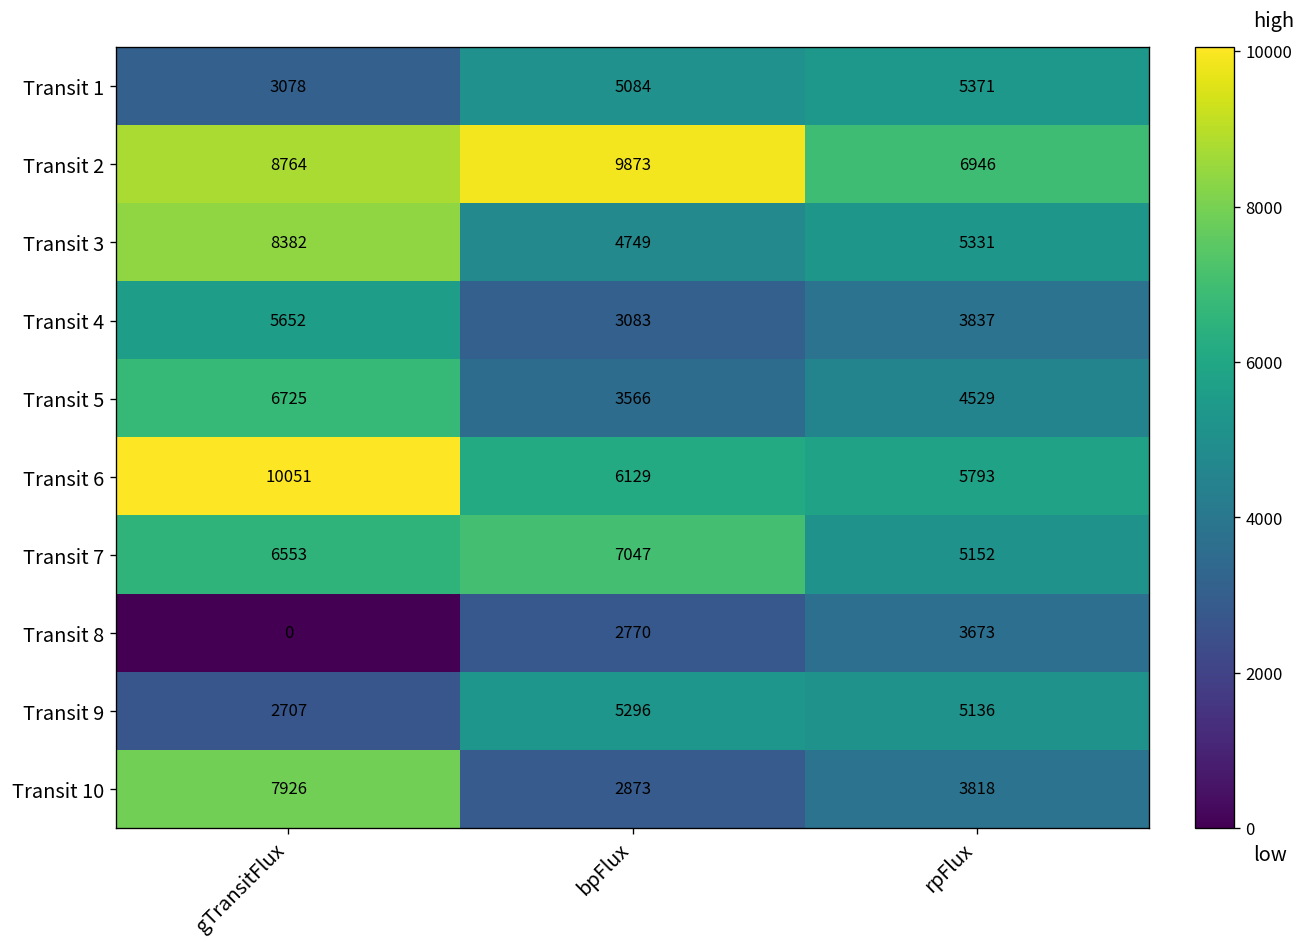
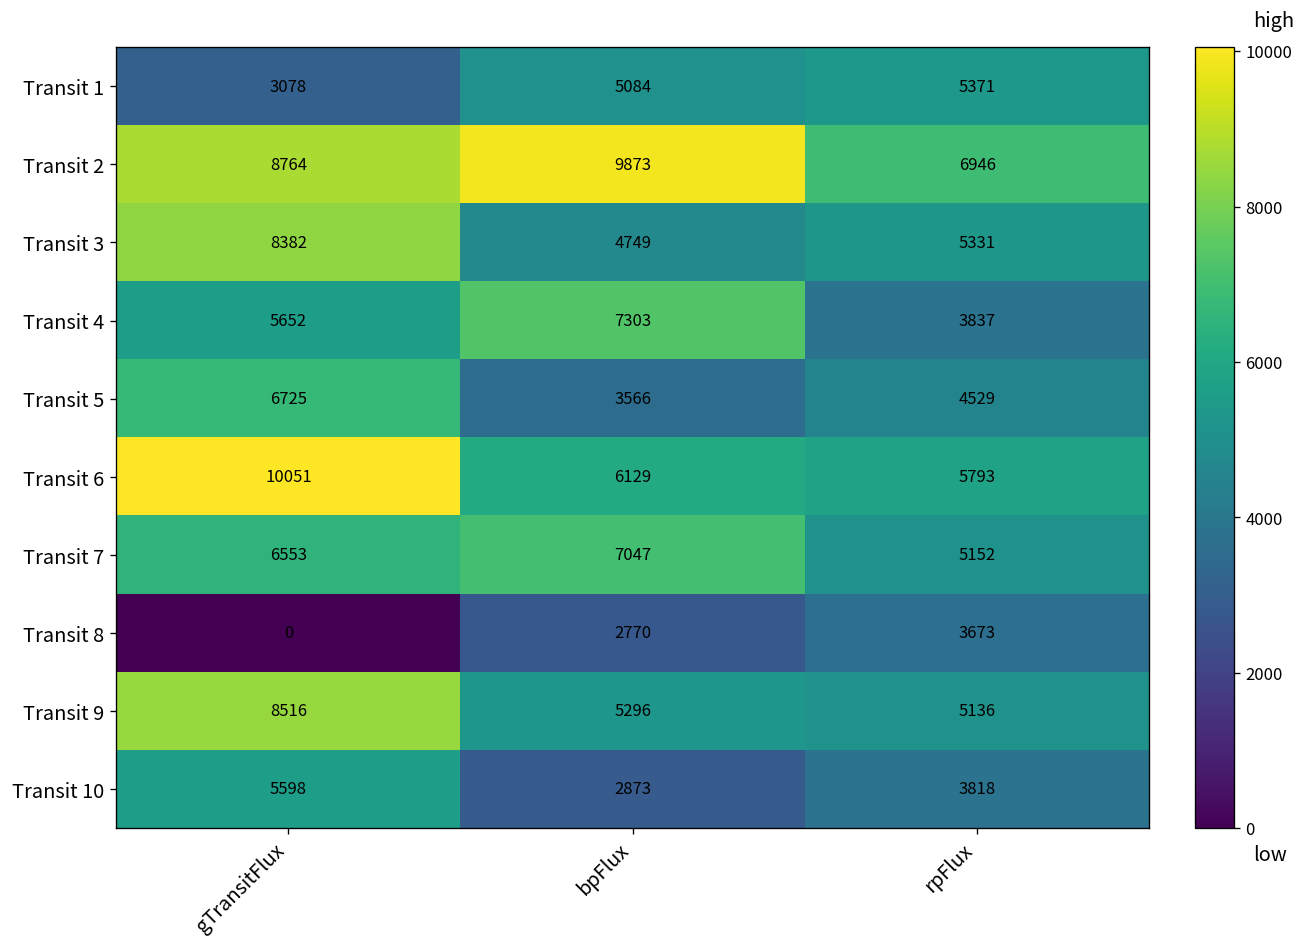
  {
    "Transit 1": {
      "gTransitFlux": 3078,
      "bpFlux": 5084,
      "rpFlux": 5371
    },
    "Transit 2": {
      "gTransitFlux": 8764,
      "bpFlux": 9873,
      "rpFlux": 6946
    },
    "Transit 3": {
      "gTransitFlux": 8382,
      "bpFlux": 4749,
      "rpFlux": 5331
    },
    "Transit 4": {
      "gTransitFlux": 5652,
-     "bpFlux": 3083,
+     "bpFlux": 7303,
      "rpFlux": 3837
    },
    "Transit 5": {
      "gTransitFlux": 6725,
      "bpFlux": 3566,
      "rpFlux": 4529
    },
    "Transit 6": {
      "gTransitFlux": 10051,
      "bpFlux": 6129,
      "rpFlux": 5793
    },
    "Transit 7": {
      "gTransitFlux": 6553,
      "bpFlux": 7047,
      "rpFlux": 5152
    },
    "Transit 8": {
      "gTransitFlux": 0,
      "bpFlux": 2770,
      "rpFlux": 3673
    },
    "Transit 9": {
-     "gTransitFlux": 2707,
+     "gTransitFlux": 8516,
      "bpFlux": 5296,
      "rpFlux": 5136
    },
    "Transit 10": {
-     "gTransitFlux": 7926,
+     "gTransitFlux": 5598,
      "bpFlux": 2873,
      "rpFlux": 3818
    }
  }
